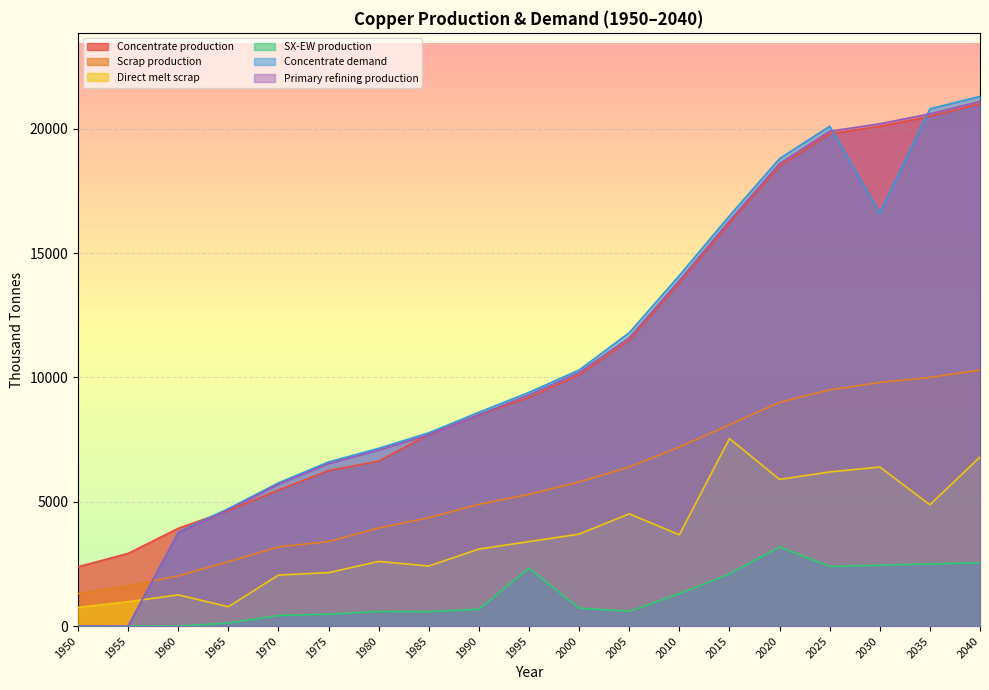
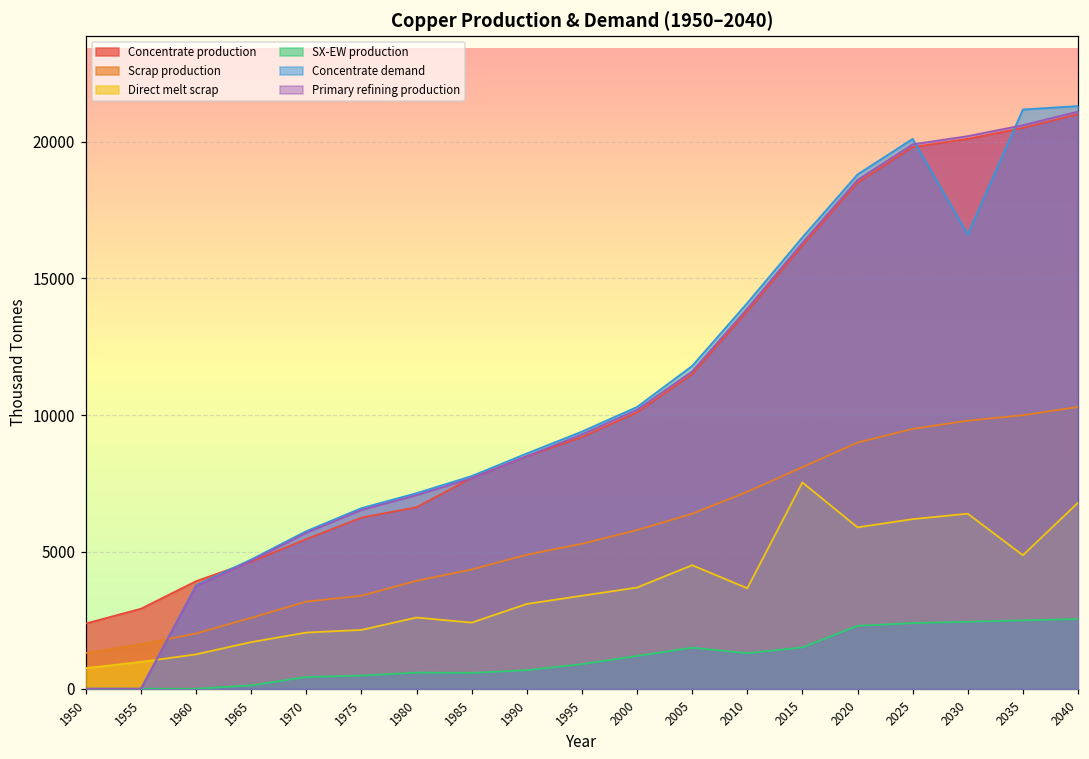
  {
    "Direct melt scrap": {
      "1950": 800,
      "1955": 1000,
      "1960": 1300,
-     "1965": 800,
+     "1965": 1700,
      "1970": 2100,
      "1975": 2200,
      "1980": 2600,
      "1985": 2400,
      "1990": 3100,
      "1995": 3400,
      "2000": 3700,
      "2005": 4500,
      "2010": 3700,
      "2015": 7500,
      "2020": 5900,
      "2025": 6200,
      "2030": 6400,
      "2035": 4900,
      "2040": 6800
    },
    "SX-EW production": {
      "1960": 0,
      "1965": 100,
      "1970": 400,
      "1975": 500,
      "1980": 600,
      "1985": 600,
      "1990": 700,
-     "1995": 2300,
-     "2000": 700,
-     "2005": 600,
+     "1995": 900,
+     "2000": 1200,
+     "2005": 1500,
      "2010": 1300,
-     "2015": 2100,
-     "2020": 3200,
+     "2015": 1500,
+     "2020": 2300,
      "2025": 2400,
      "2030": 2500,
      "2035": 2500,
      "2040": 2600
    },
    "Concentrate demand": {
      "2005": 11800,
      "2010": 14100,
      "2015": 16500,
      "2020": 18800,
      "2025": 20100,
      "2030": 16600,
-     "2035": 20800,
+     "2035": 21200,
      "2040": 21300
    }
  }
